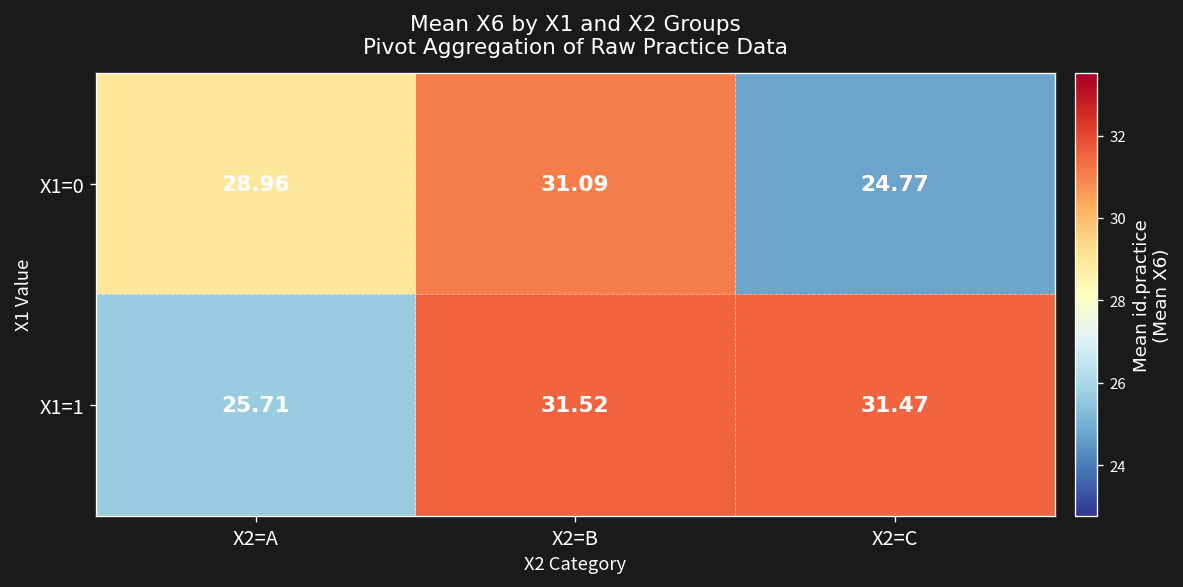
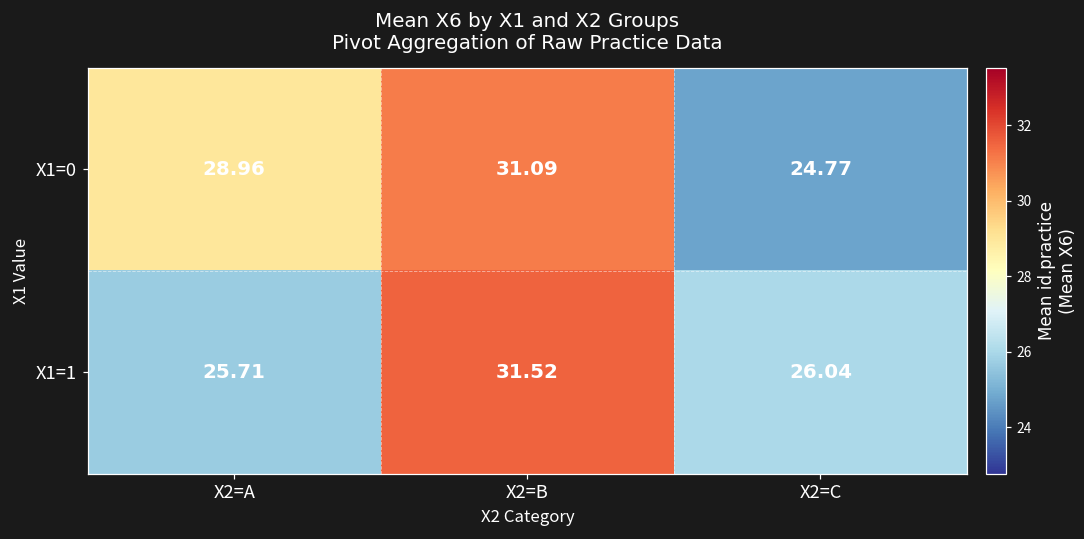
  {
    "X1=0": {
      "X2=A": 28.96,
      "X2=B": 31.09,
      "X2=C": 24.77
    },
    "X1=1": {
      "X2=A": 25.71,
      "X2=B": 31.52,
-     "X2=C": 31.47
+     "X2=C": 26.04
    }
  }
